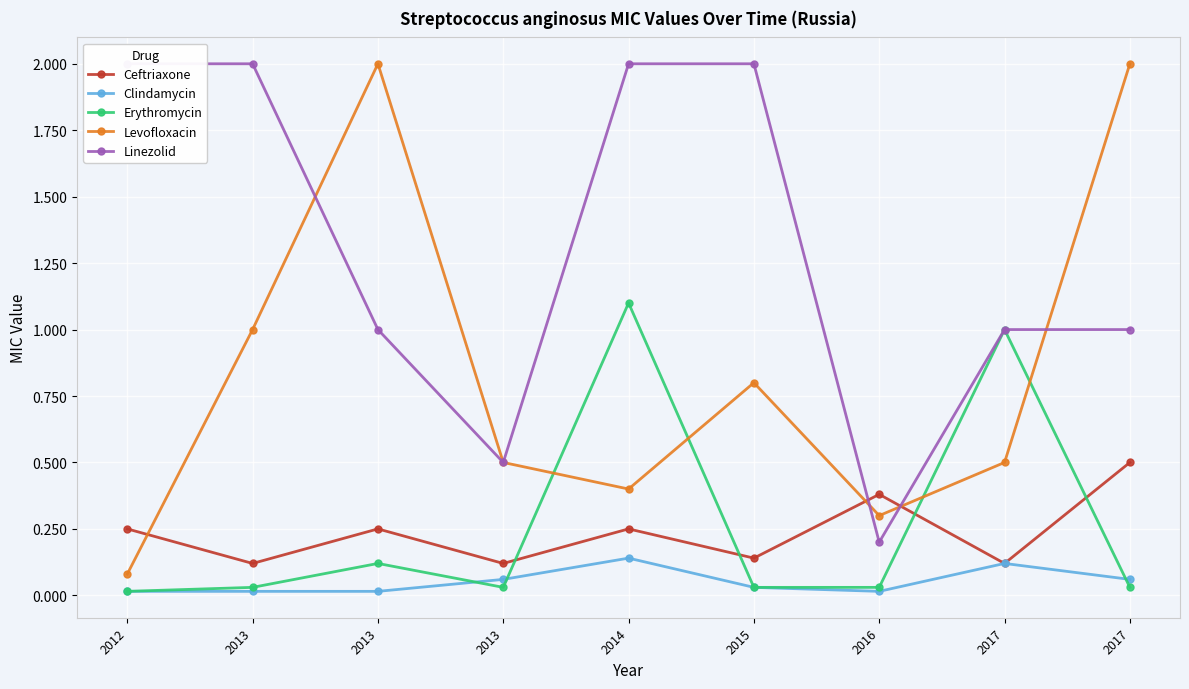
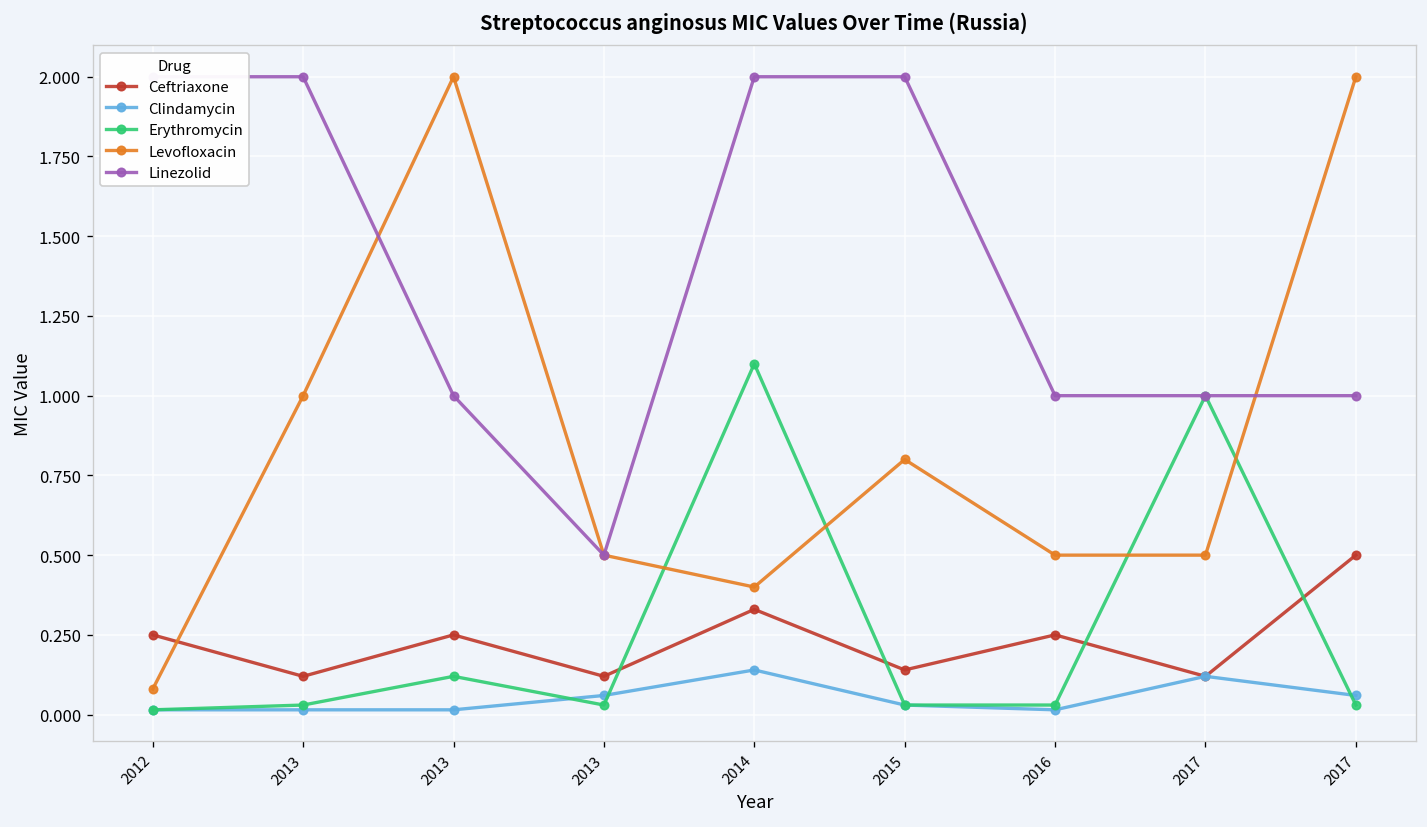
  {
    "Ceftriaxone": {
      "2012": 0.25,
-     "2014": 0.25,
+     "2014": 0.33,
      "2015": 0.14,
-     "2016": 0.38
+     "2016": 0.25
    },
    "Clindamycin": {
      "2014": 0.14,
      "2016": 0.02
    },
    "Erythromycin": {
      "2014": 1.10,
      "2016": 0.03
    },
    "Levofloxacin": {
      "2012": 0.08,
      "2014": 0.4,
      "2015": 0.8,
-     "2016": 0.3
+     "2016": 0.5
    },
    "Linezolid": {
      "2014": 2.0,
      "2015": 2.0,
-     "2016": 0.2
+     "2016": 1.0
    }
  }
